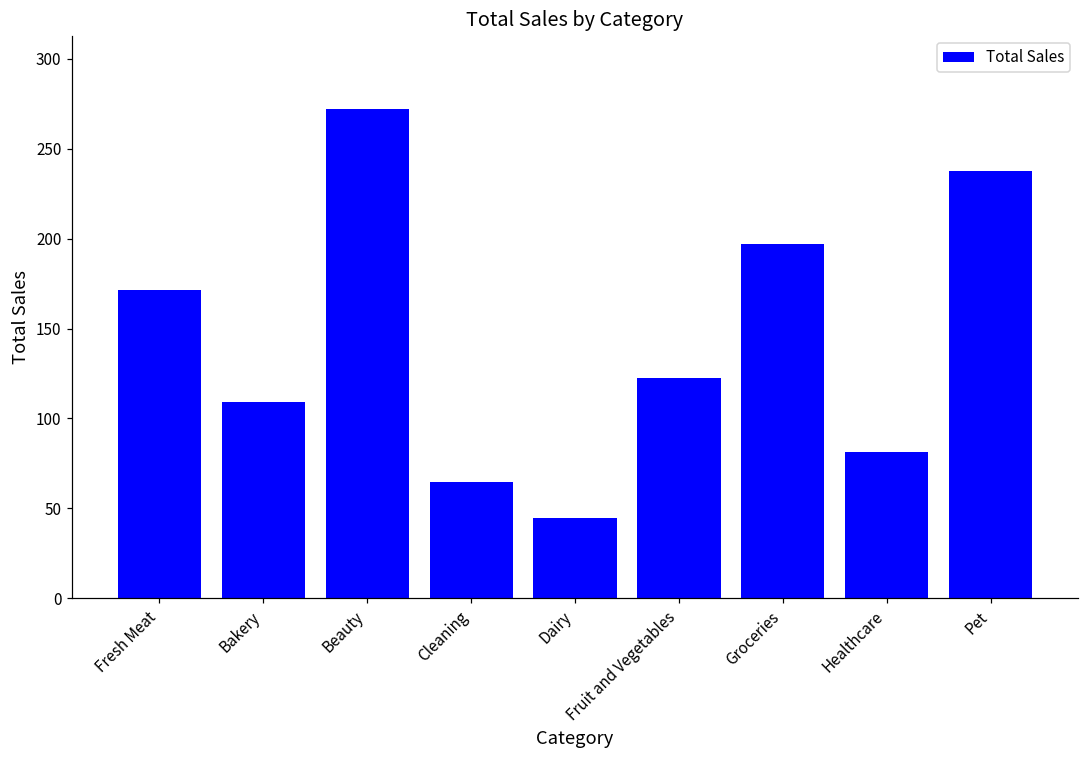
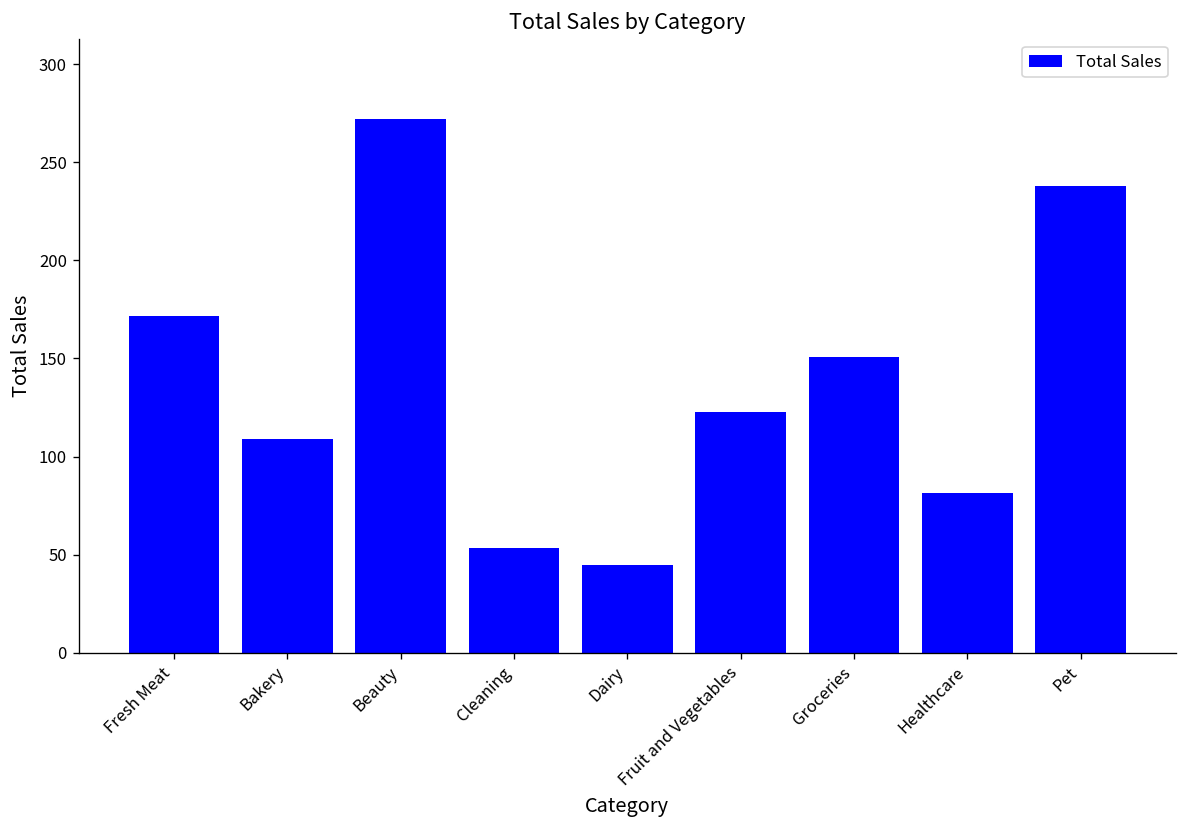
  {
    "Fresh Meat": 172,
    "Bakery": 109,
    "Beauty": 272,
-   "Cleaning": 65,
+   "Cleaning": 53,
    "Dairy": 45,
    "Fruit and Vegetables": 123,
-   "Groceries": 197,
+   "Groceries": 151,
    "Healthcare": 81,
    "Pet": 238
  }
